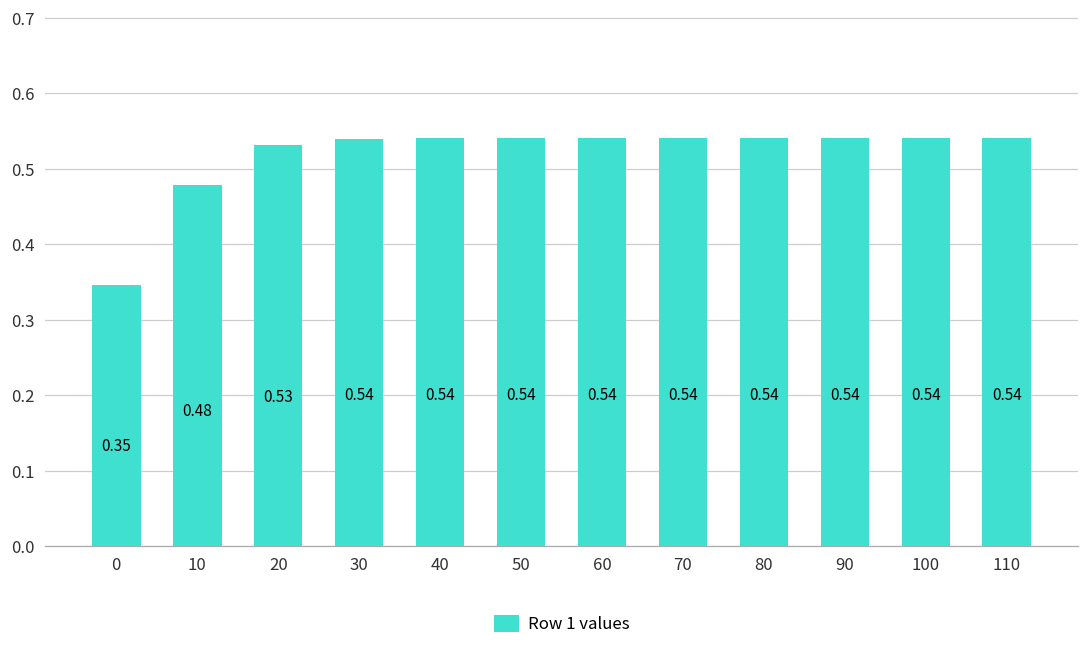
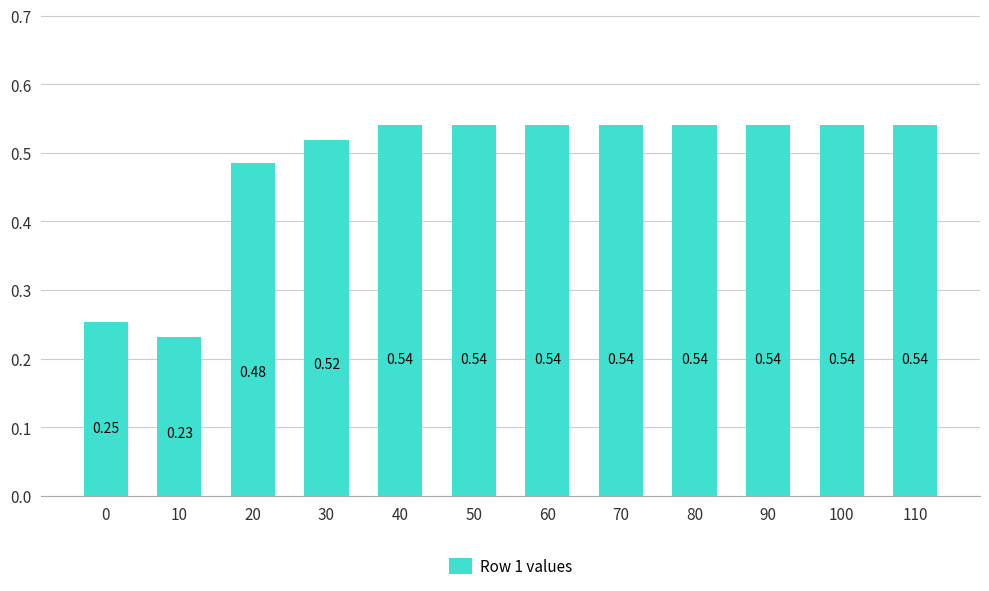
  {
-   "0": 0.35,
-   "10": 0.48,
-   "20": 0.53,
-   "30": 0.54,
+   "0": 0.25,
+   "10": 0.23,
+   "20": 0.48,
+   "30": 0.52,
    "40": 0.54,
    "50": 0.54,
    "60": 0.54,
    "70": 0.54,
    "80": 0.54,
    "90": 0.54,
    "100": 0.54,
    "110": 0.54
  }
